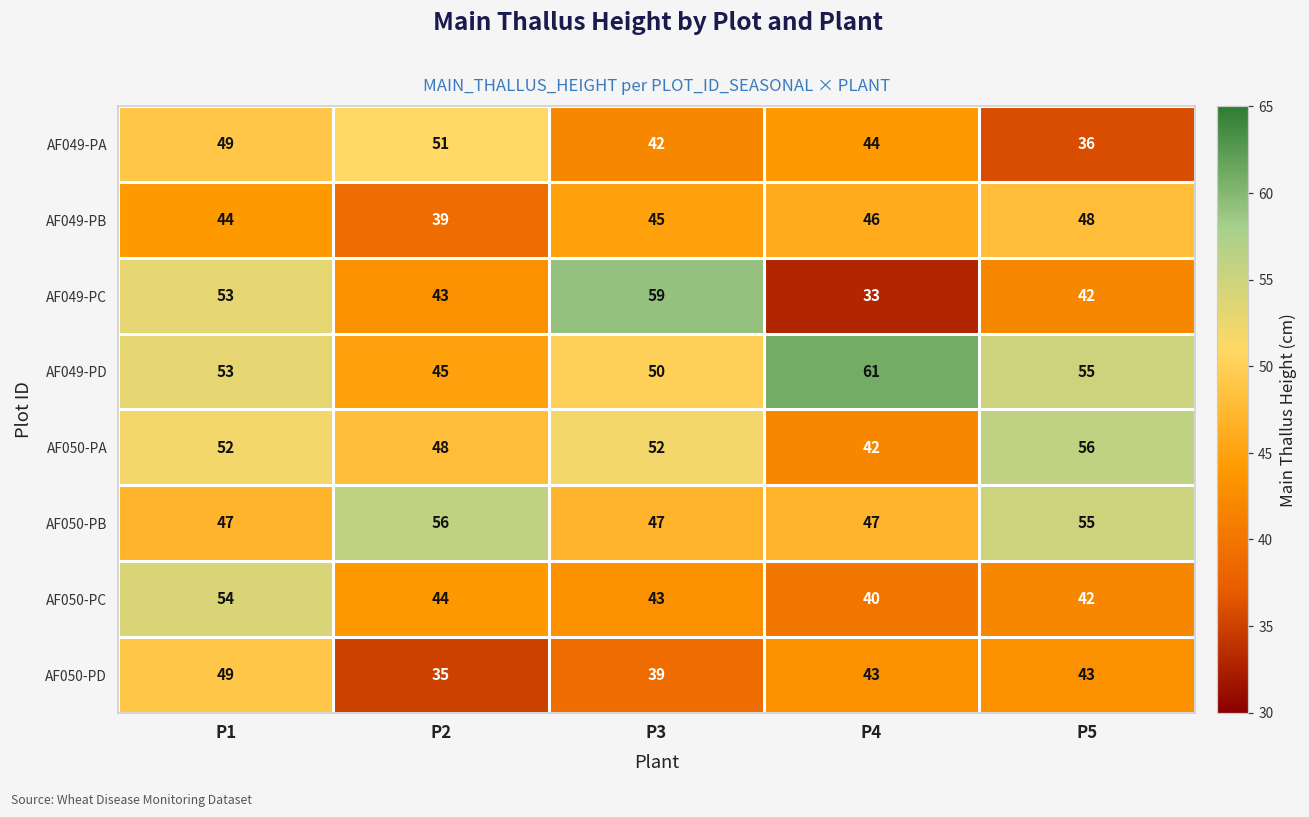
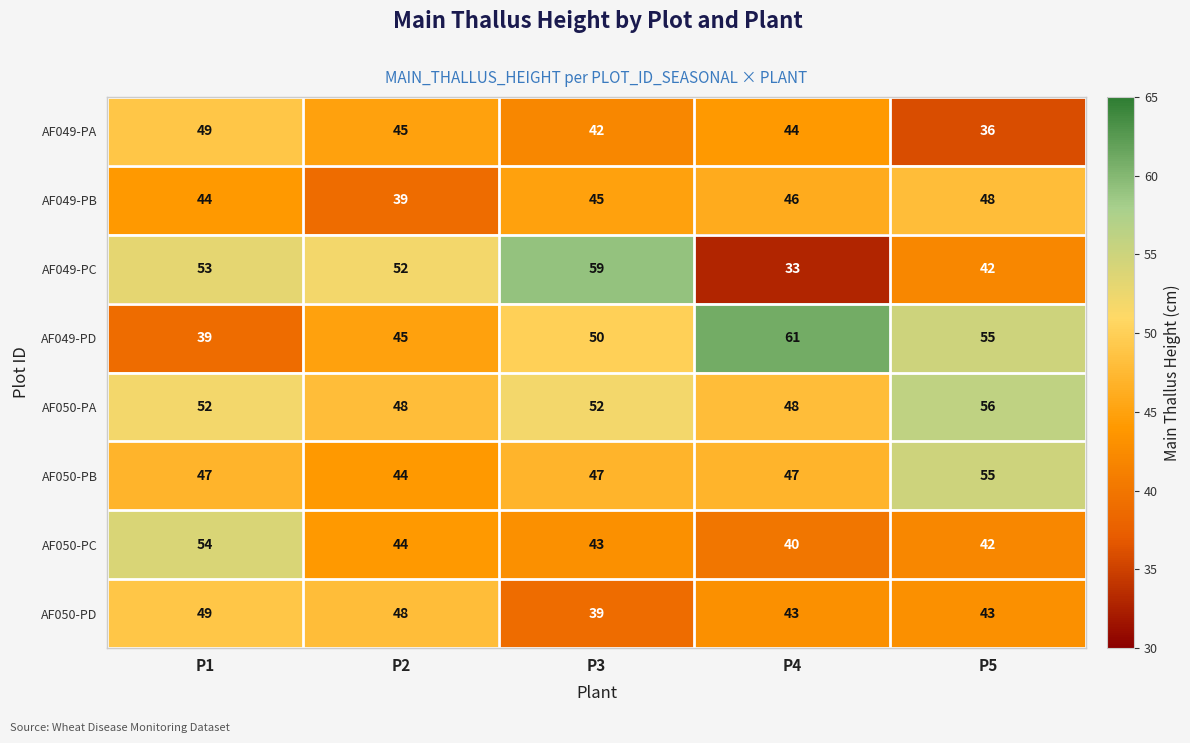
  {
    "AF049-PA": {
      "P1": 49,
-     "P2": 51,
+     "P2": 45,
      "P3": 42,
      "P4": 44,
      "P5": 36
    },
    "AF049-PB": {
      "P1": 44,
      "P2": 39,
      "P3": 45,
      "P4": 46,
      "P5": 48
    },
    "AF049-PC": {
      "P1": 53,
-     "P2": 43,
+     "P2": 52,
      "P3": 59,
      "P4": 33,
      "P5": 42
    },
    "AF049-PD": {
-     "P1": 53,
+     "P1": 39,
      "P2": 45,
      "P3": 50,
      "P4": 61,
      "P5": 55
    },
    "AF050-PA": {
      "P1": 52,
      "P2": 48,
      "P3": 52,
-     "P4": 42,
+     "P4": 48,
      "P5": 56
    },
    "AF050-PB": {
      "P1": 47,
-     "P2": 56,
+     "P2": 44,
      "P3": 47,
      "P4": 47,
      "P5": 55
    },
    "AF050-PC": {
      "P1": 54,
      "P2": 44,
      "P3": 43,
      "P4": 40,
      "P5": 42
    },
    "AF050-PD": {
      "P1": 49,
-     "P2": 35,
+     "P2": 48,
      "P3": 39,
      "P4": 43,
      "P5": 43
    }
  }
